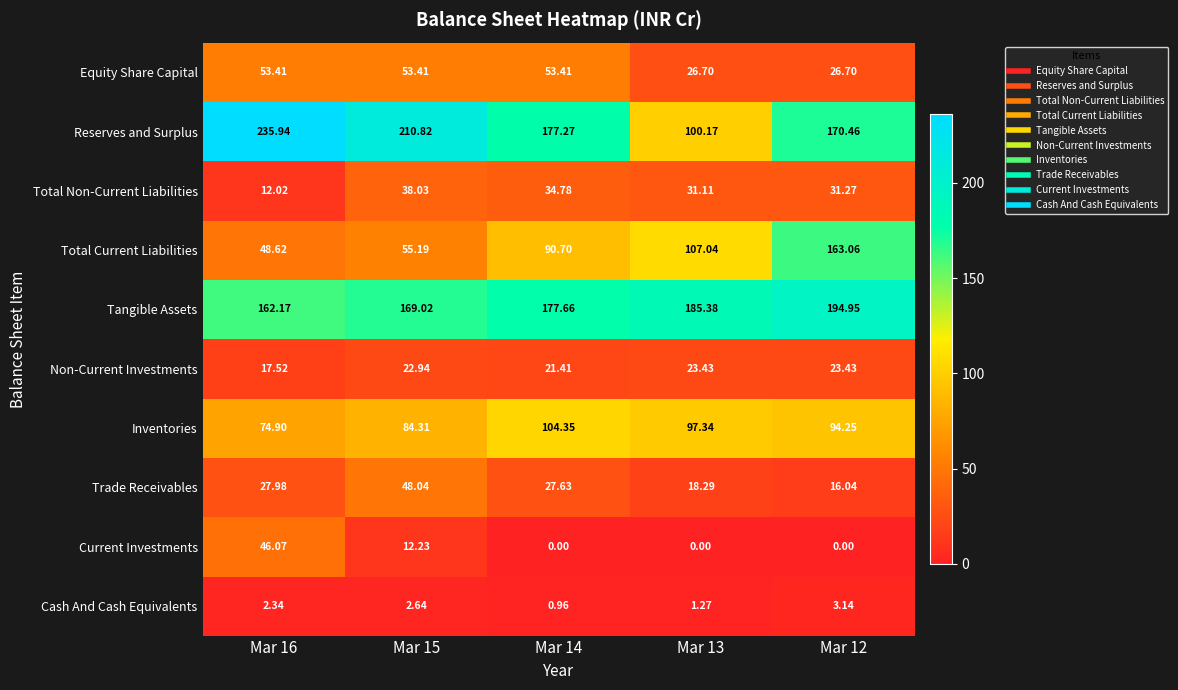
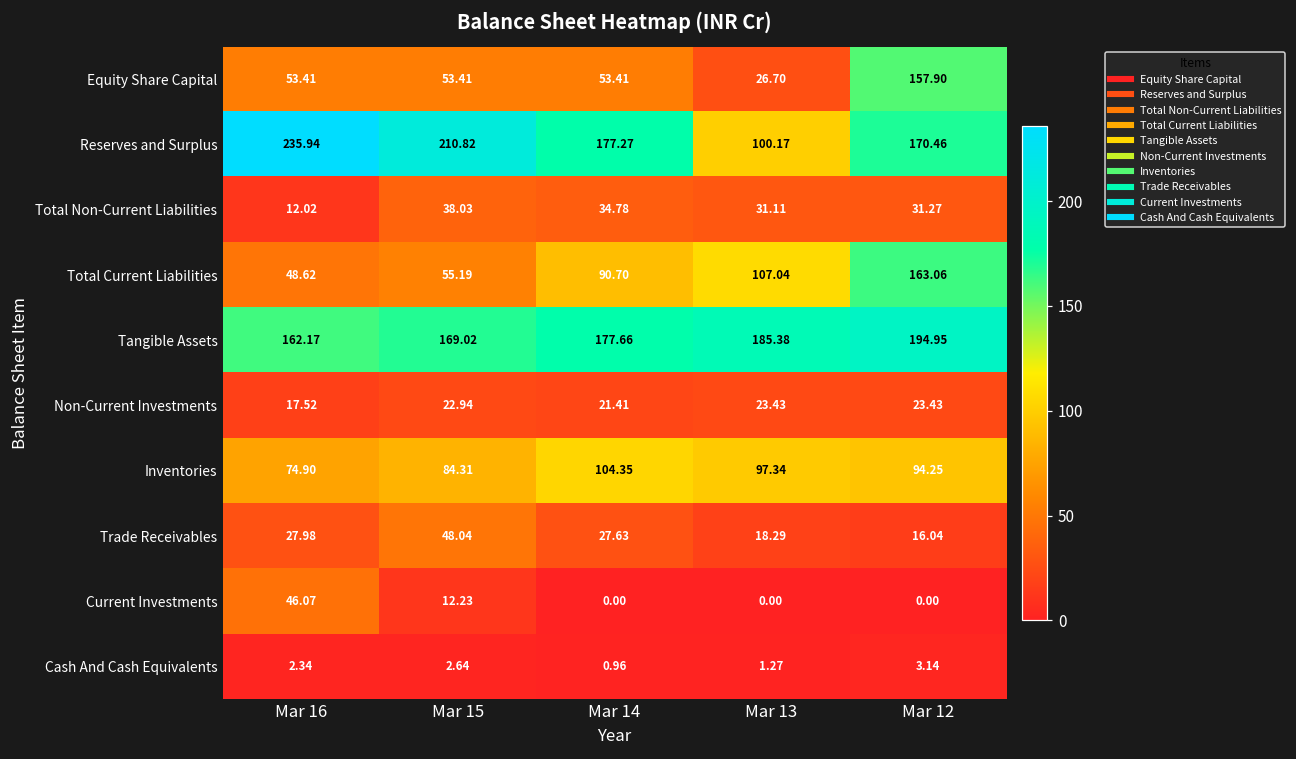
  {
    "Equity Share Capital": {
      "Mar 16": 53.41,
      "Mar 15": 53.41,
      "Mar 14": 53.41,
      "Mar 13": 26.70,
-     "Mar 12": 26.70
+     "Mar 12": 157.90
    },
    "Reserves and Surplus": {
      "Mar 16": 235.94,
      "Mar 15": 210.82,
      "Mar 14": 177.27,
      "Mar 13": 100.17,
      "Mar 12": 170.46
    },
    "Total Non-Current Liabilities": {
      "Mar 16": 12.02,
      "Mar 15": 38.03,
      "Mar 14": 34.78,
      "Mar 13": 31.11,
      "Mar 12": 31.27
    },
    "Total Current Liabilities": {
      "Mar 16": 48.62,
      "Mar 15": 55.19,
      "Mar 14": 90.70,
      "Mar 13": 107.04,
      "Mar 12": 163.06
    },
    "Tangible Assets": {
      "Mar 16": 162.17,
      "Mar 15": 169.02,
      "Mar 14": 177.66,
      "Mar 13": 185.38,
      "Mar 12": 194.95
    },
    "Non-Current Investments": {
      "Mar 16": 17.52,
      "Mar 15": 22.94,
      "Mar 14": 21.41,
      "Mar 13": 23.43,
      "Mar 12": 23.43
    },
    "Inventories": {
      "Mar 16": 74.90,
      "Mar 15": 84.31,
      "Mar 14": 104.35,
      "Mar 13": 97.34,
      "Mar 12": 94.25
    },
    "Trade Receivables": {
      "Mar 16": 27.98,
      "Mar 15": 48.04,
      "Mar 14": 27.63,
      "Mar 13": 18.29,
      "Mar 12": 16.04
    },
    "Current Investments": {
      "Mar 16": 46.07,
      "Mar 15": 12.23,
      "Mar 14": 0.00,
      "Mar 13": 0.00,
      "Mar 12": 0.00
    },
    "Cash And Cash Equivalents": {
      "Mar 16": 2.34,
      "Mar 15": 2.64,
      "Mar 14": 0.96,
      "Mar 13": 1.27,
      "Mar 12": 3.14
    }
  }
